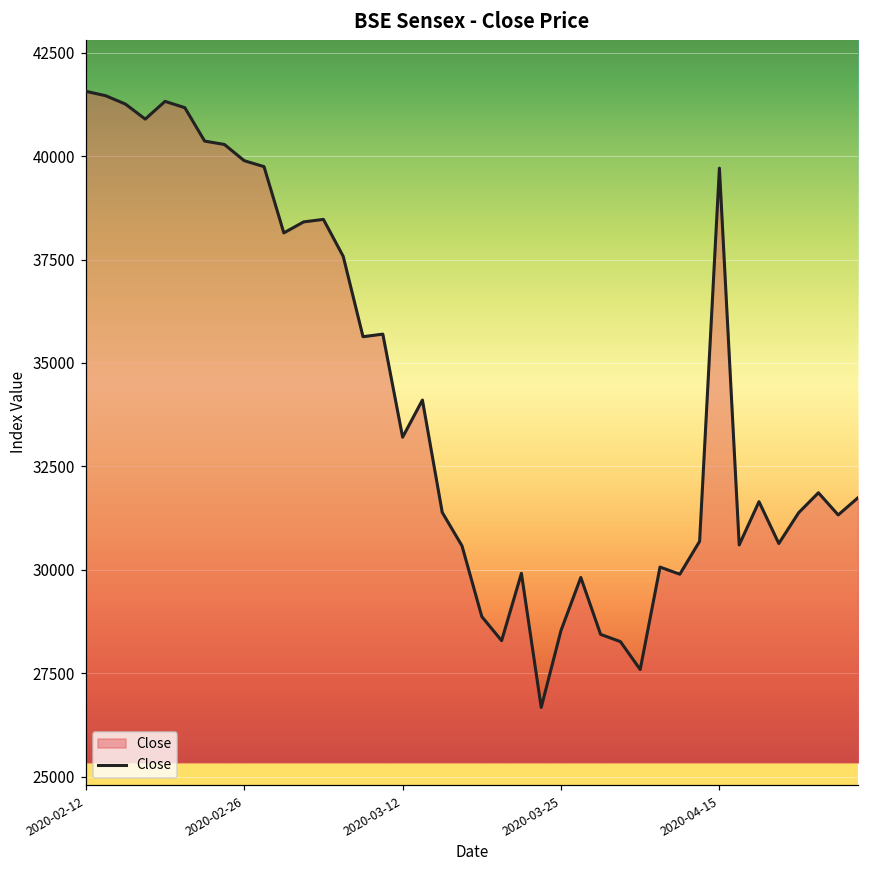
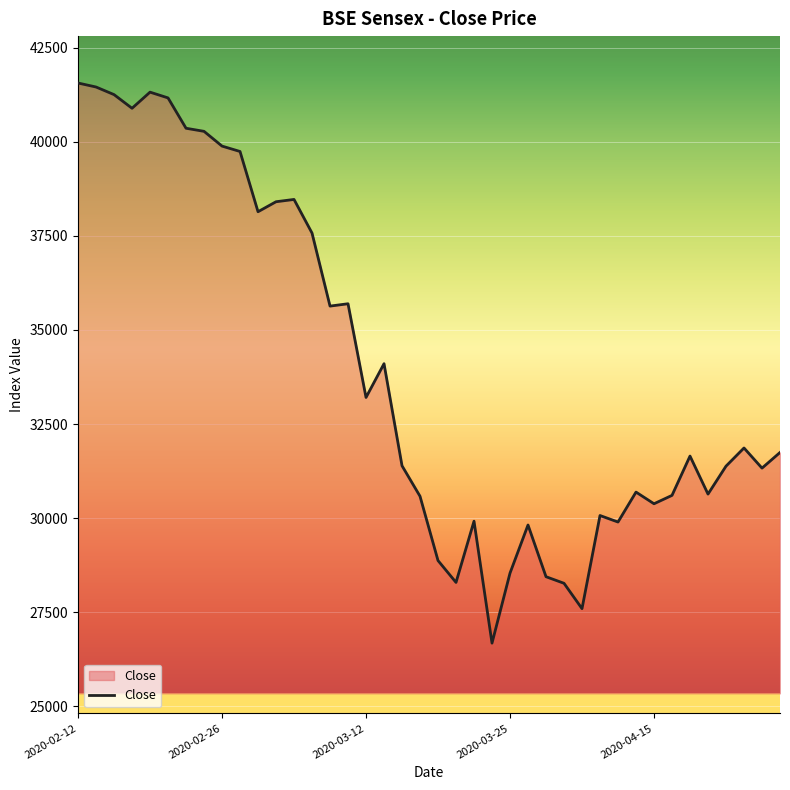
  {
    "2020-02-12": 41600,
    "2020-02-26": 39900,
    "2020-03-12": 33200,
    "2020-03-25": 28500,
-   "2020-04-15": 39700
+   "2020-04-15": 30400
  }
